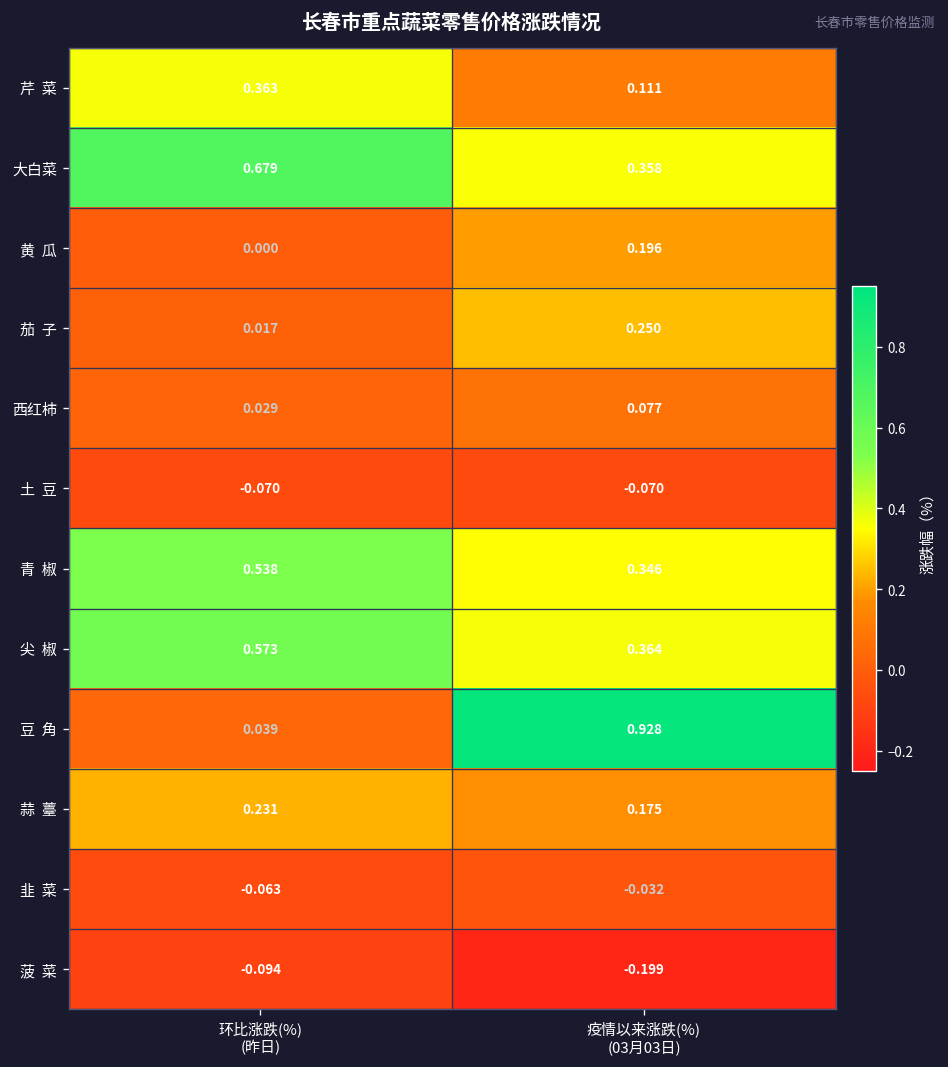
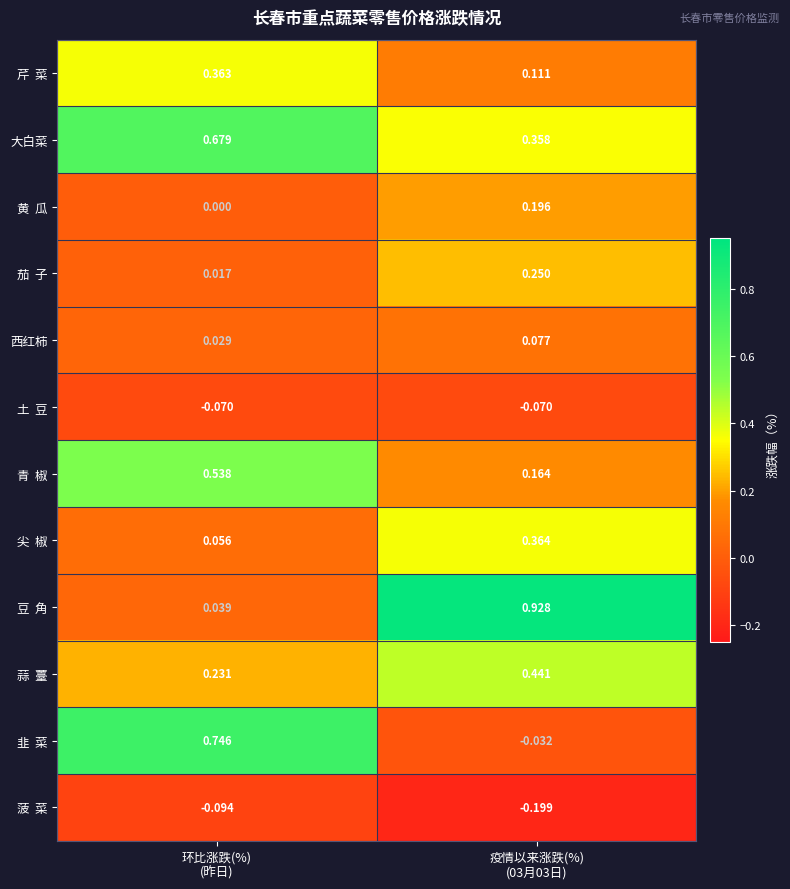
  {
    "芹 菜": {
      "环比涨跌(%) (昨日)": 0.363,
      "疫情以来涨跌(%) (03月03日)": 0.111
    },
    "大白菜": {
      "环比涨跌(%) (昨日)": 0.679,
      "疫情以来涨跌(%) (03月03日)": 0.358
    },
    "黄 瓜": {
      "环比涨跌(%) (昨日)": 0.000,
      "疫情以来涨跌(%) (03月03日)": 0.196
    },
    "茄 子": {
      "环比涨跌(%) (昨日)": 0.017,
      "疫情以来涨跌(%) (03月03日)": 0.250
    },
    "西红柿": {
      "环比涨跌(%) (昨日)": 0.029,
      "疫情以来涨跌(%) (03月03日)": 0.077
    },
    "土 豆": {
      "环比涨跌(%) (昨日)": -0.070,
      "疫情以来涨跌(%) (03月03日)": -0.070
    },
    "青 椒": {
      "环比涨跌(%) (昨日)": 0.538,
-     "疫情以来涨跌(%) (03月03日)": 0.346
+     "疫情以来涨跌(%) (03月03日)": 0.164
    },
    "尖 椒": {
-     "环比涨跌(%) (昨日)": 0.573,
+     "环比涨跌(%) (昨日)": 0.056,
      "疫情以来涨跌(%) (03月03日)": 0.364
    },
    "豆 角": {
      "环比涨跌(%) (昨日)": 0.039,
      "疫情以来涨跌(%) (03月03日)": 0.928
    },
    "蒜 薹": {
      "环比涨跌(%) (昨日)": 0.231,
-     "疫情以来涨跌(%) (03月03日)": 0.175
+     "疫情以来涨跌(%) (03月03日)": 0.441
    },
    "韭 菜": {
-     "环比涨跌(%) (昨日)": -0.063,
+     "环比涨跌(%) (昨日)": 0.746,
      "疫情以来涨跌(%) (03月03日)": -0.032
    },
    "菠 菜": {
      "环比涨跌(%) (昨日)": -0.094,
      "疫情以来涨跌(%) (03月03日)": -0.199
    }
  }
